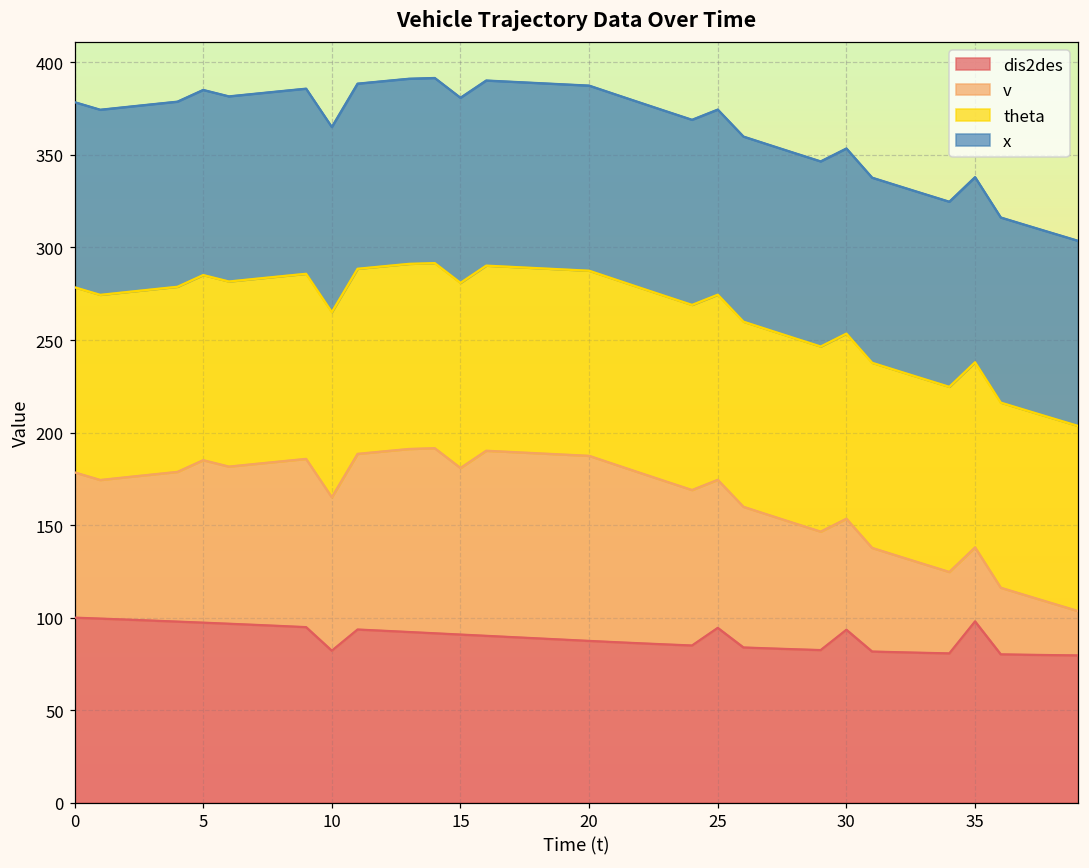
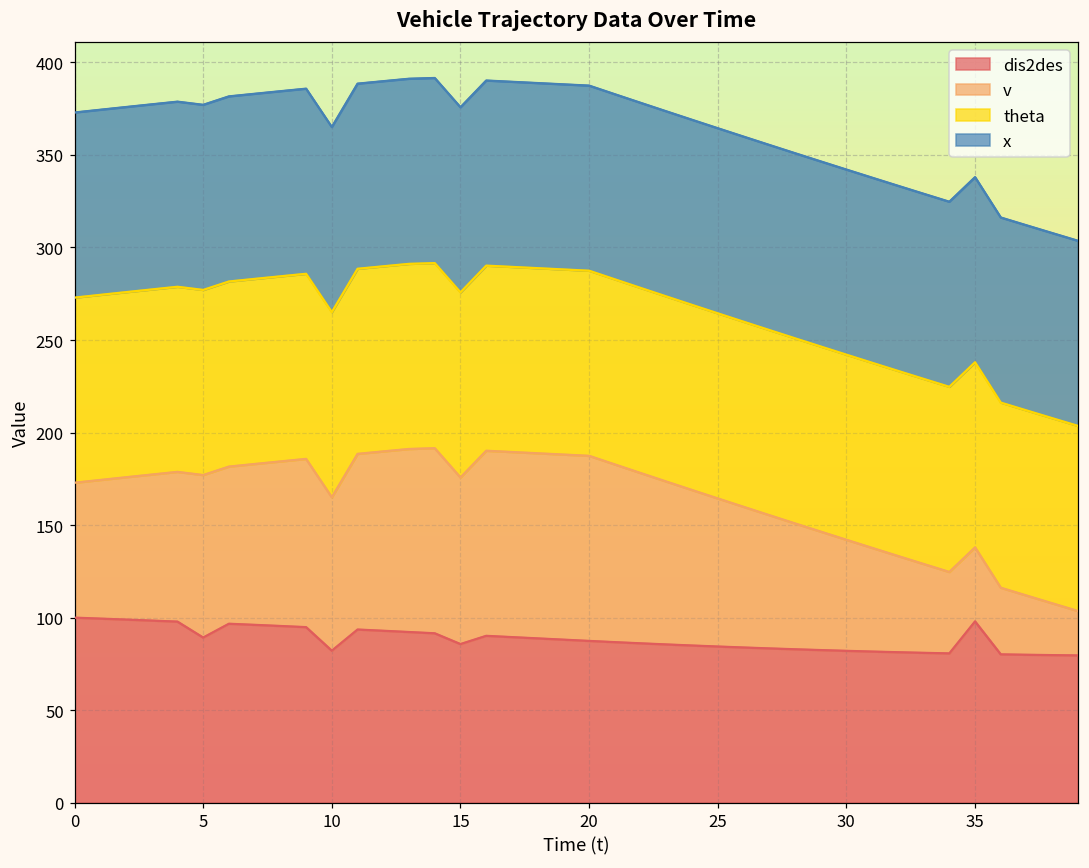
  {
    "dis2des": {
      "0": 100,
-     "5": 97,
+     "5": 89,
      "10": 82,
-     "15": 91,
+     "15": 86,
      "20": 87,
-     "25": 94,
-     "30": 93,
+     "25": 84,
+     "30": 82,
      "35": 98
    },
    "v": {
-     "0": 79,
+     "0": 73,
      "5": 88,
      "10": 83,
      "15": 90,
      "20": 100,
      "25": 80,
      "30": 60,
      "35": 40
    },
    "theta": {
      "0": 100,
      "5": 100,
      "10": 100,
      "15": 100,
      "20": 100,
      "25": 100,
      "30": 100,
      "35": 100
    },
    "x": {
      "0": 100,
      "5": 100,
      "10": 100,
      "15": 100,
      "20": 100,
      "25": 100,
      "30": 100,
      "35": 100
    }
  }
